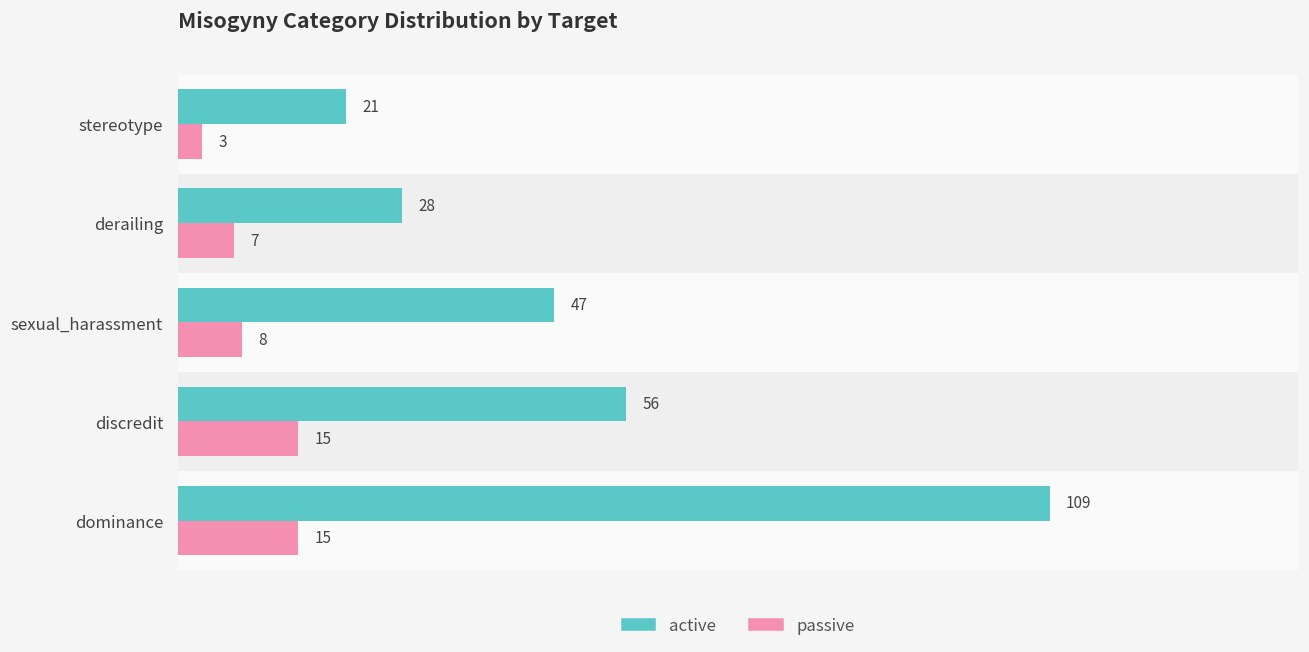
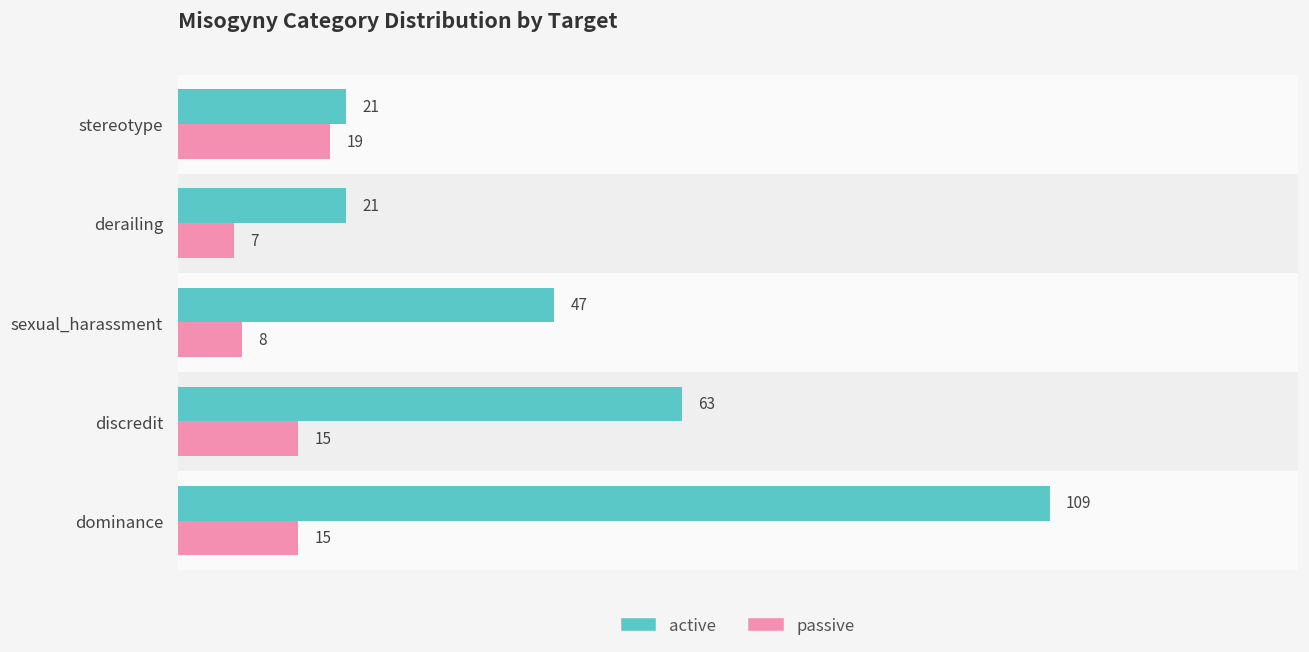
  {
    "active": {
      "stereotype": 21,
-     "derailing": 28,
+     "derailing": 21,
      "sexual_harassment": 47,
-     "discredit": 56,
+     "discredit": 63,
      "dominance": 109
    },
    "passive": {
-     "stereotype": 3,
+     "stereotype": 19,
      "derailing": 7,
      "sexual_harassment": 8,
      "discredit": 15,
      "dominance": 15
    }
  }
